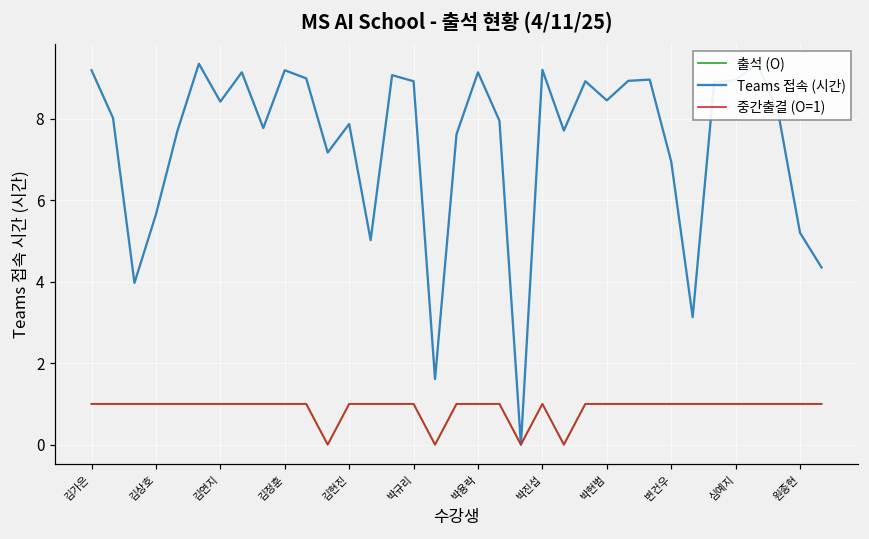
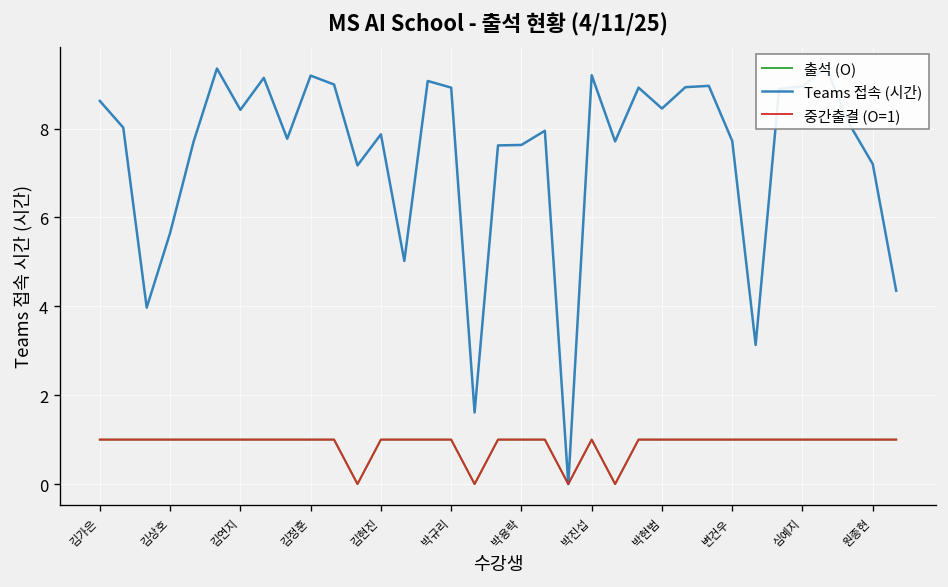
  {
    "중간출결 (O=1)": {
      "김가은": 1.0,
      "김상호": 1.0,
      "김연지": 1.0,
      "김정훈": 1.0,
      "김현진": 1.0,
      "박규리": 1.0,
      "박용락": 1.0,
      "박진섭": 1.0,
      "박현범": 1.0,
      "변건우": 1.0,
      "심예지": 1.0,
      "원종현": 1.0
    },
    "Teams 접속 (시간)": {
-     "김가은": 9.2,
+     "김가은": 8.6,
      "김상호": 5.7,
      "김연지": 8.4,
      "김정훈": 9.2,
      "김현진": 7.9,
      "박규리": 8.9,
-     "박용락": 9.1,
+     "박용락": 7.6,
      "박진섭": 9.2,
      "박현범": 8.5,
-     "변건우": 7.0,
-     "원종현": 5.2
+     "변건우": 7.7,
+     "원종현": 7.2
    }
  }
